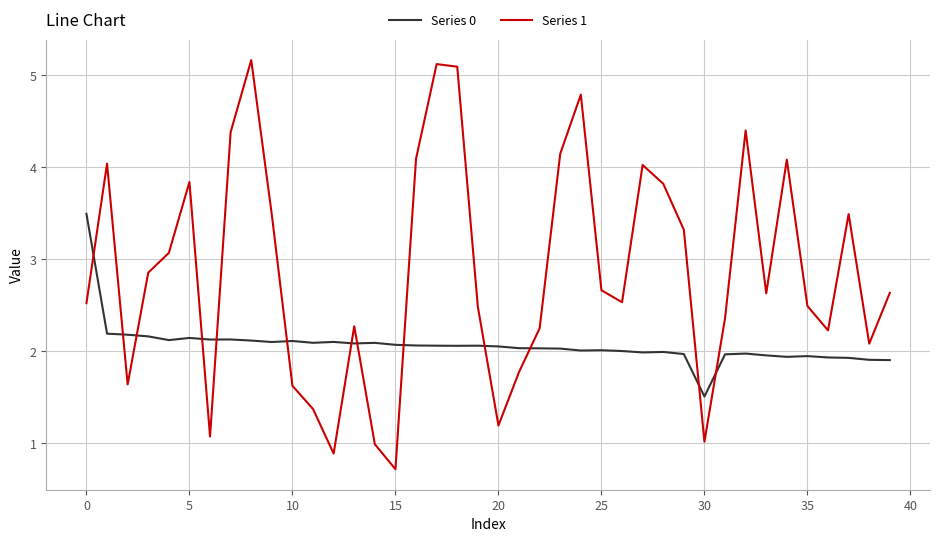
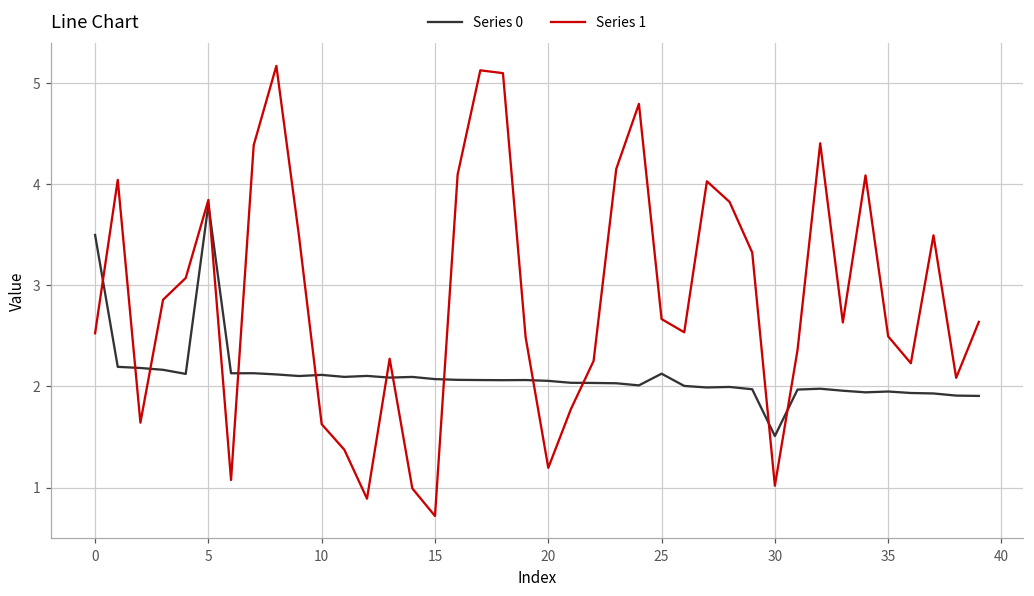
  {
    "Series 0": {
      "0": 3.5,
-     "5": 2.1,
+     "5": 3.8,
      "10": 2.1,
      "15": 2.1,
      "20": 2.1,
-     "25": 2.0,
+     "25": 2.1,
      "30": 1.5,
      "35": 1.9
    },
    "Series 1": {
      "0": 2.5,
      "5": 3.8,
      "10": 1.6,
      "15": 0.7,
      "20": 1.2,
      "25": 2.7,
      "30": 1.0,
      "35": 2.5
    }
  }
